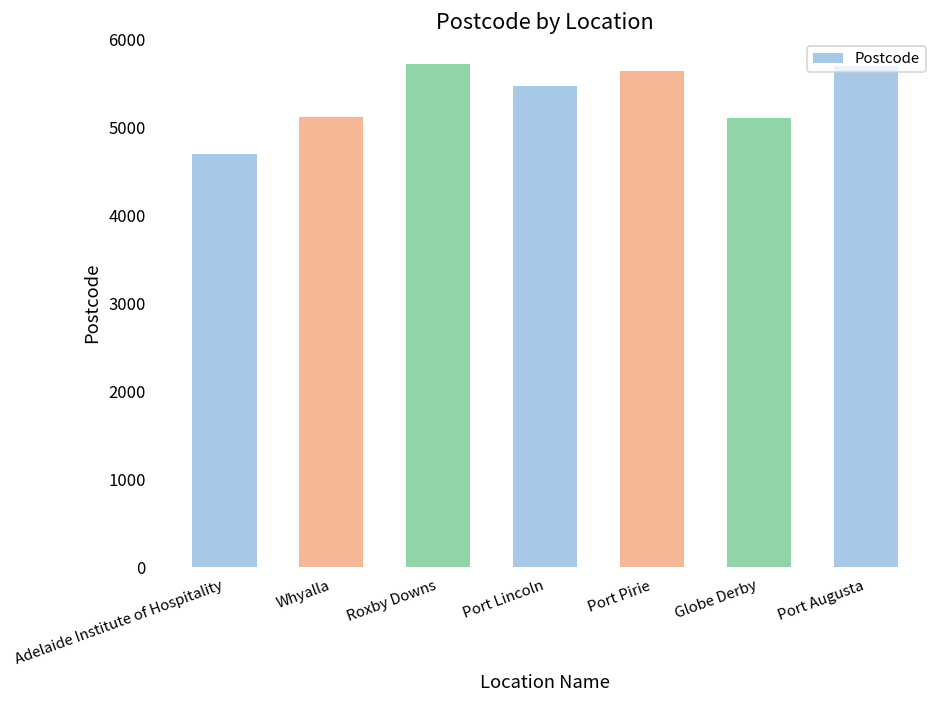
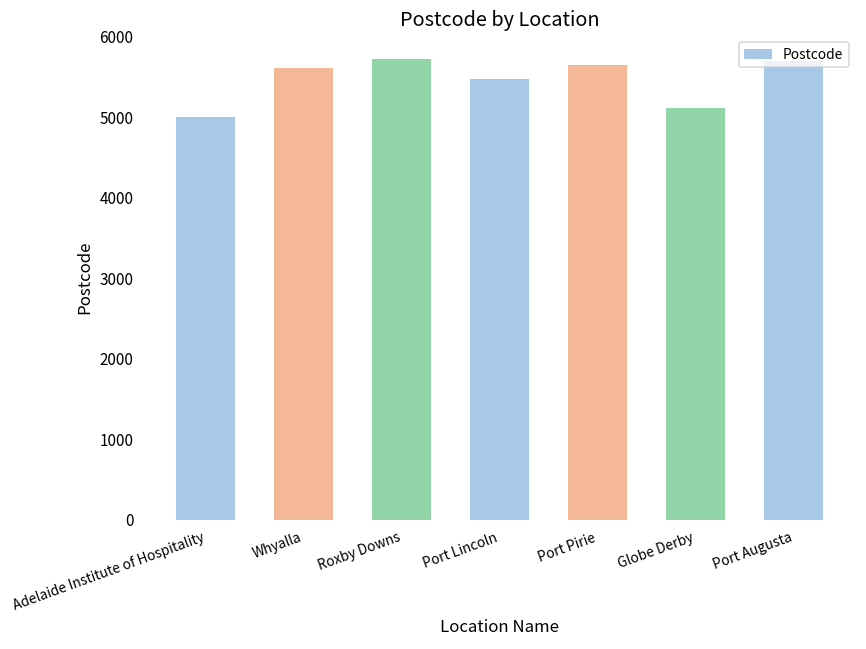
  {
-   "Adelaide Institute of Hospitality": 4700,
-   "Whyalla": 5100,
+   "Adelaide Institute of Hospitality": 5000,
+   "Whyalla": 5600,
    "Roxby Downs": 5700,
    "Port Lincoln": 5500,
    "Port Pirie": 5700,
    "Globe Derby": 5100
  }
